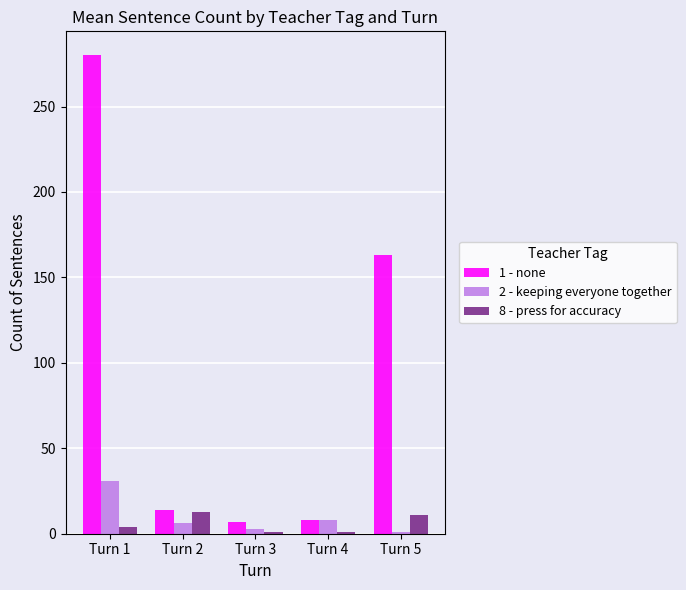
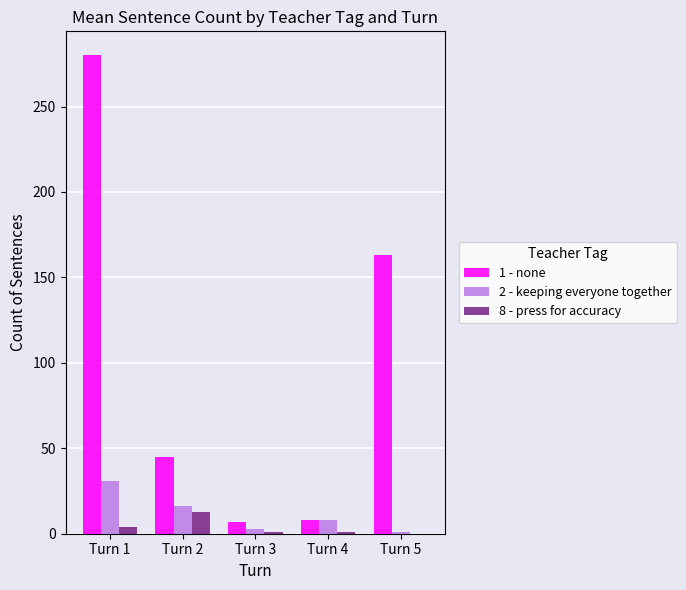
  {
    "1 - none": {
      "Turn 1": 280,
-     "Turn 2": 14,
+     "Turn 2": 45,
      "Turn 3": 7,
      "Turn 4": 8,
      "Turn 5": 163
    },
    "2 - keeping everyone together": {
      "Turn 1": 31,
-     "Turn 2": 6,
+     "Turn 2": 16,
      "Turn 3": 3,
      "Turn 4": 8
    },
    "8 - press for accuracy": {
      "Turn 1": 4,
      "Turn 2": 13,
-     "Turn 5": 11
+     "Turn 5": 0
    }
  }
